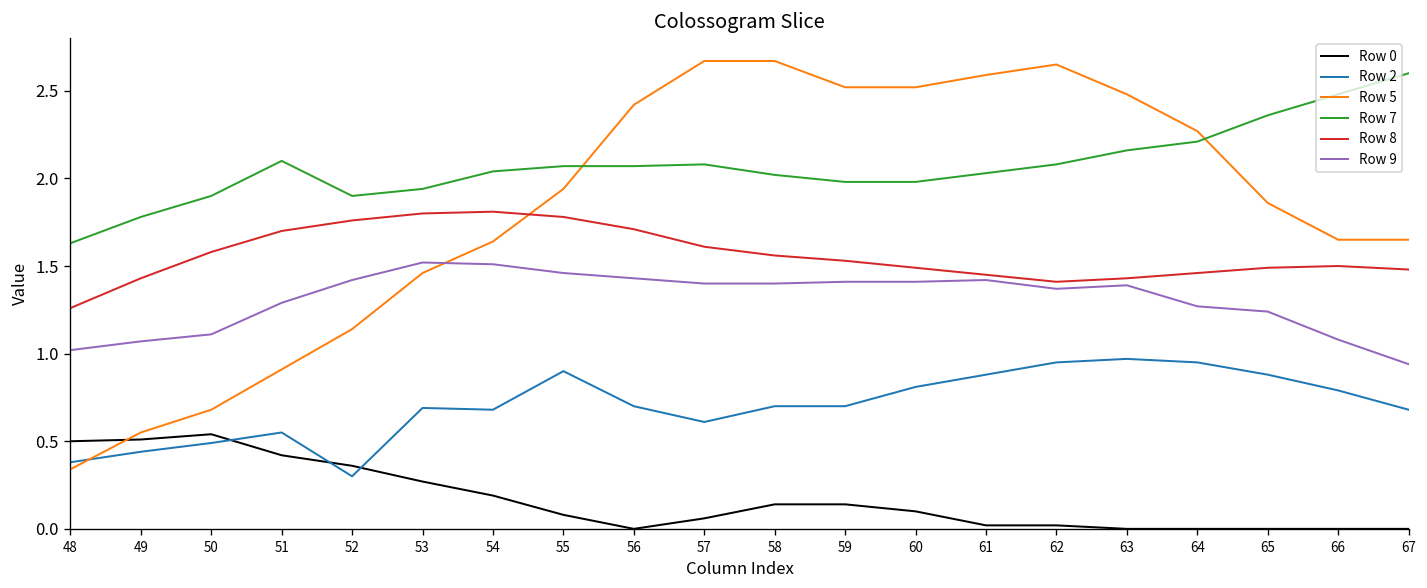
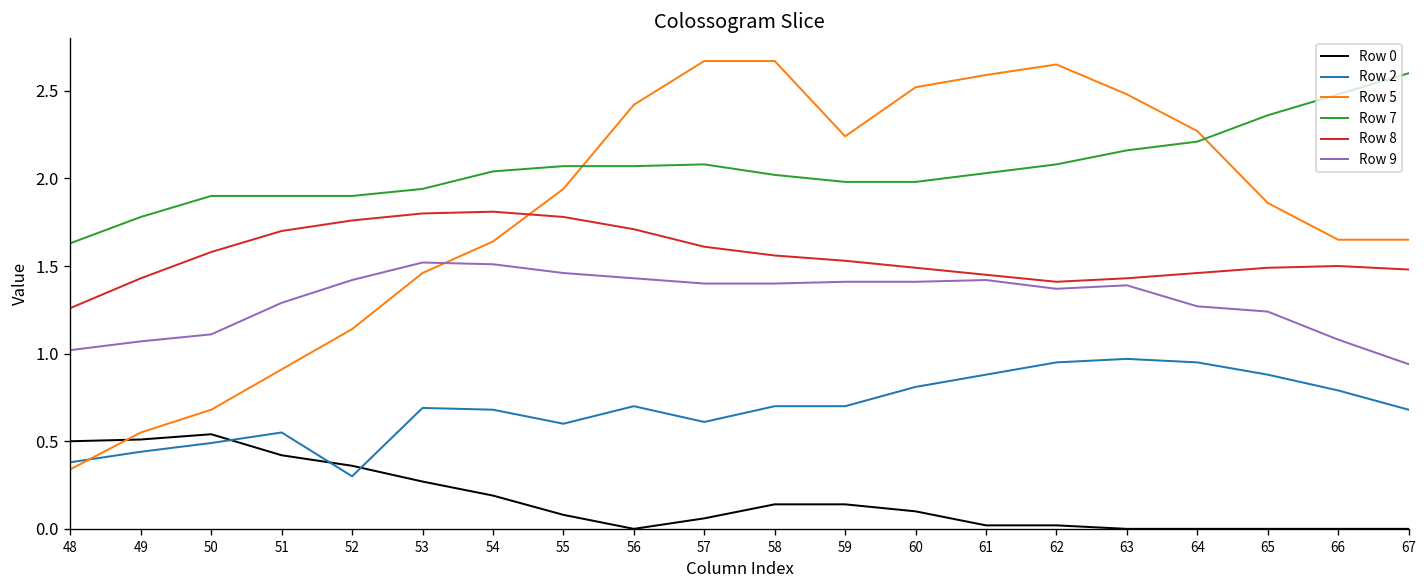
  {
    "Row 0": {
      "48": 0.50,
      "49": 0.51,
      "50": 0.54,
      "51": 0.42,
      "52": 0.36,
      "53": 0.27,
      "54": 0.19,
      "55": 0.08,
      "56": 0.00,
      "57": 0.06,
      "58": 0.14,
      "59": 0.14,
      "60": 0.10,
      "61": 0.02,
      "62": 0.02,
      "63": 0.00,
      "64": 0.00,
      "65": 0.00,
      "66": 0.00,
      "67": 0.00
    },
    "Row 2": {
      "48": 0.38,
      "49": 0.44,
      "50": 0.5,
      "51": 0.55,
      "52": 0.3,
      "53": 0.7,
      "54": 0.68,
-     "55": 0.9,
+     "55": 0.6,
      "56": 0.7,
      "57": 0.6,
      "58": 0.7,
      "59": 0.7,
      "60": 0.8,
      "61": 0.88,
      "62": 0.95,
      "63": 0.97,
      "64": 0.95,
      "65": 0.88,
      "66": 0.8,
      "67": 0.68
    },
    "Row 5": {
      "48": 0.34,
      "49": 0.55,
      "50": 0.68,
      "51": 0.91,
      "52": 1.14,
      "53": 1.46,
      "54": 1.64,
      "55": 1.94,
      "56": 2.42,
      "57": 2.67,
      "58": 2.67,
-     "59": 2.52,
+     "59": 2.24,
      "60": 2.52,
      "61": 2.59,
      "62": 2.65,
      "63": 2.48,
      "64": 2.27,
      "65": 1.86,
      "66": 1.65,
      "67": 1.65
    },
    "Row 7": {
      "48": 1.63,
      "49": 1.78,
      "50": 1.9,
-     "51": 2.1,
+     "51": 1.9,
      "52": 1.9,
      "53": 1.94,
      "54": 2.04,
      "55": 2.07,
      "56": 2.07,
      "57": 2.08,
      "58": 2.02,
      "59": 1.98,
      "60": 1.98,
      "61": 2.03,
      "62": 2.08,
      "63": 2.16,
      "64": 2.2,
      "65": 2.36,
      "67": 2.6
    },
    "Row 8": {
      "48": 1.26,
      "49": 1.43,
      "50": 1.58,
      "51": 1.70,
      "52": 1.76,
      "53": 1.80,
      "54": 1.81,
      "55": 1.78,
      "56": 1.71,
      "57": 1.61,
      "58": 1.56,
      "59": 1.53,
      "60": 1.49,
      "61": 1.45,
      "62": 1.41,
      "63": 1.43,
      "64": 1.46,
      "65": 1.49,
      "66": 1.50,
      "67": 1.48
    },
    "Row 9": {
      "48": 1.02,
      "49": 1.07,
      "50": 1.11,
      "51": 1.29,
      "52": 1.42,
      "53": 1.52,
      "54": 1.51,
      "55": 1.46,
      "56": 1.43,
      "57": 1.40,
      "58": 1.40,
      "59": 1.41,
      "60": 1.41,
      "61": 1.42,
      "62": 1.37,
      "63": 1.39,
      "64": 1.27,
      "65": 1.24,
      "66": 1.08,
      "67": 0.94
    }
  }
